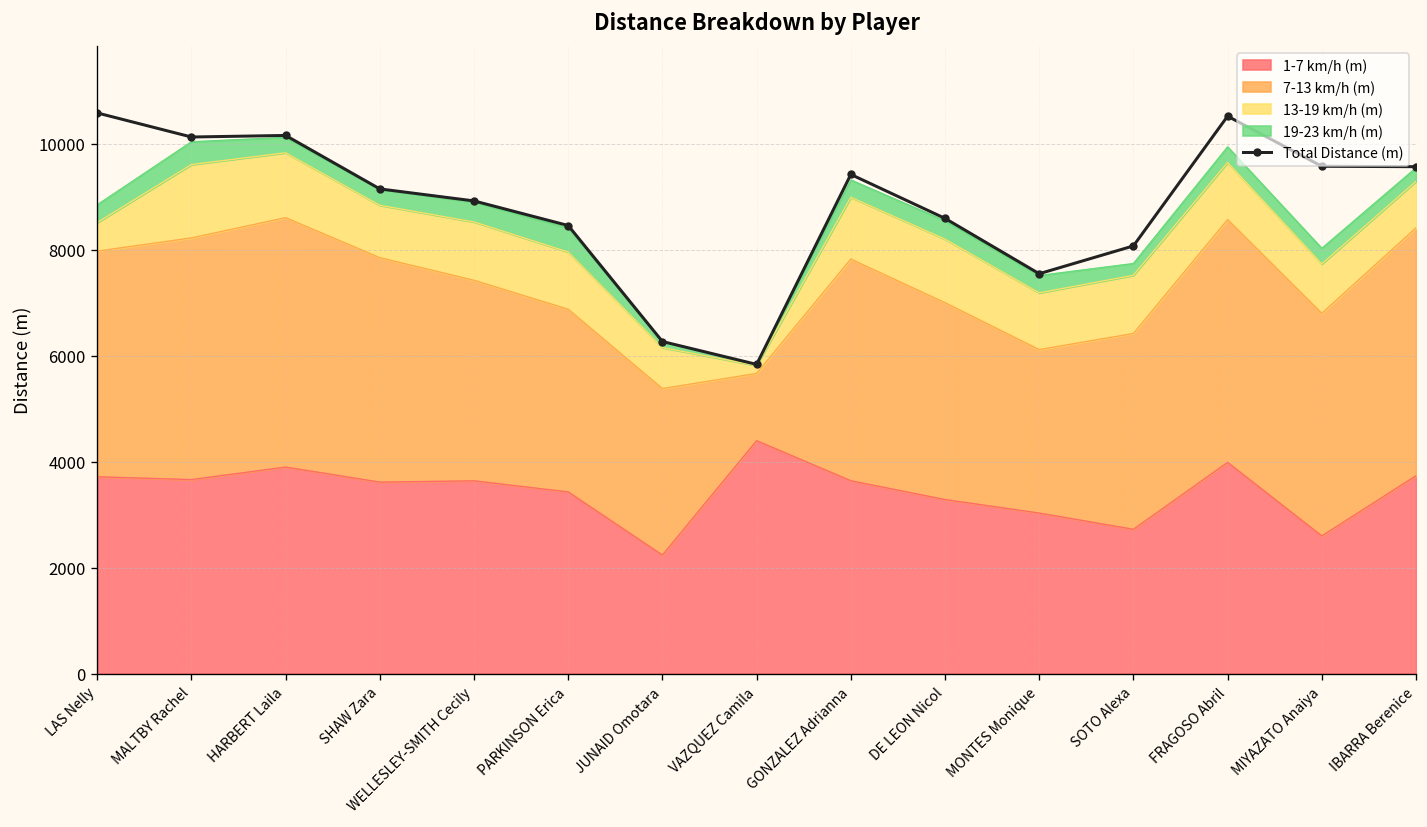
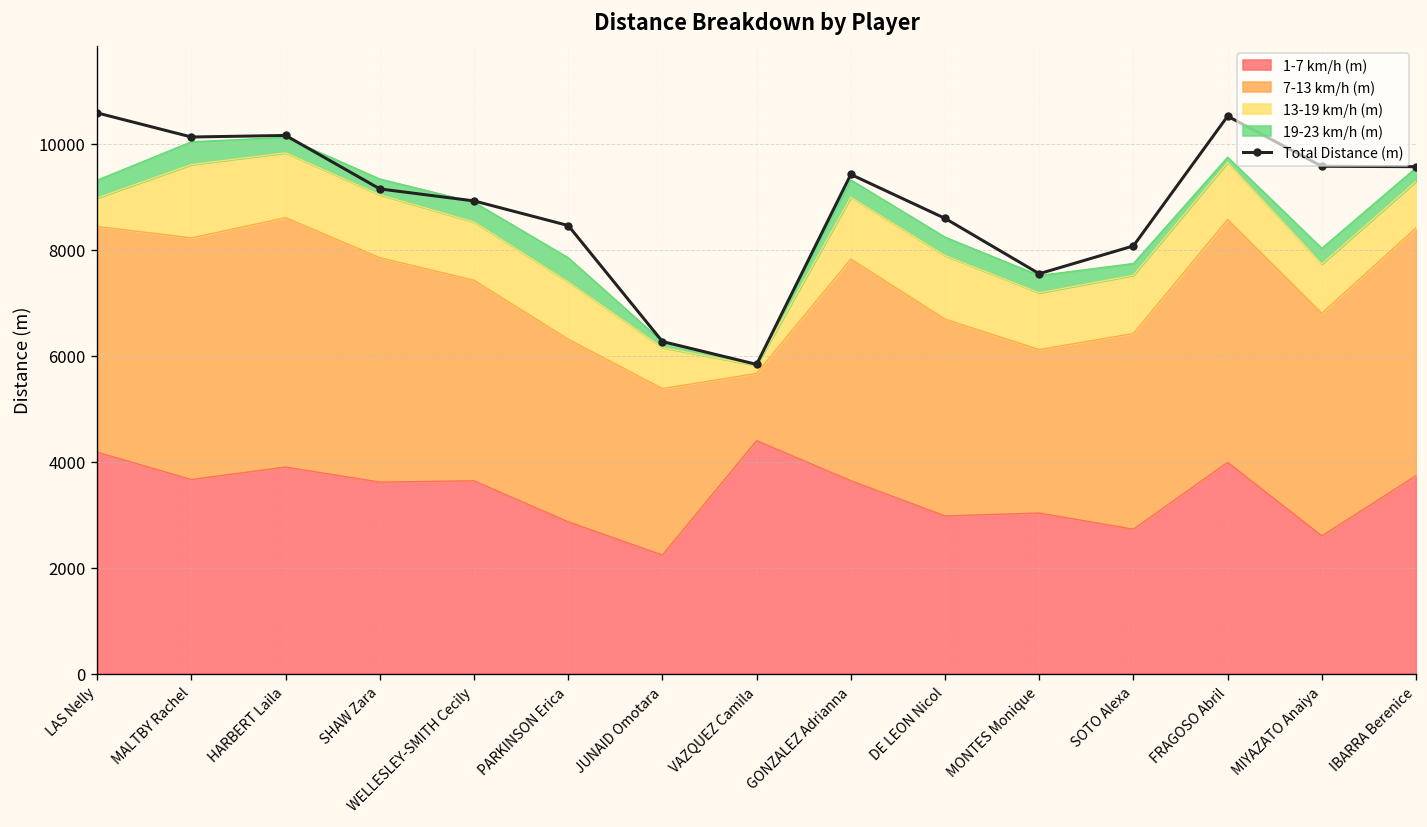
  {
    "1-7 km/h (m)": {
-     "LAS Nelly": 3700,
+     "LAS Nelly": 4200,
      "MALTBY Rachel": 3700,
      "HARBERT Laila": 3900,
      "SHAW Zara": 3600,
      "WELLESLEY-SMITH Cecily": 3600,
-     "PARKINSON Erica": 3400,
+     "PARKINSON Erica": 2900,
      "JUNAID Omotara": 2200,
      "VAZQUEZ Camila": 4400,
      "GONZALEZ Adrianna": 3600,
-     "DE LEON Nicol": 3300,
+     "DE LEON Nicol": 3000,
      "MONTES Monique": 3000,
      "SOTO Alexa": 2700,
      "FRAGOSO Abril": 4000,
      "MIYAZATO Anaiya": 2600,
      "IBARRA Berenice": 3700
    },
    "7-13 km/h (m)": {
      "LAS Nelly": 4300,
      "MALTBY Rachel": 4600,
      "HARBERT Laila": 4700,
      "SHAW Zara": 4200,
      "WELLESLEY-SMITH Cecily": 3800,
      "PARKINSON Erica": 3400,
      "JUNAID Omotara": 3100,
      "VAZQUEZ Camila": 1300,
      "GONZALEZ Adrianna": 4200,
      "DE LEON Nicol": 3700,
      "MONTES Monique": 3100,
      "SOTO Alexa": 3700,
      "FRAGOSO Abril": 4600,
      "MIYAZATO Anaiya": 4200,
      "IBARRA Berenice": 4700
    },
    "13-19 km/h (m)": {
      "LAS Nelly": 500,
      "MALTBY Rachel": 1400,
      "HARBERT Laila": 1200,
-     "SHAW Zara": 1000,
+     "SHAW Zara": 1200,
      "WELLESLEY-SMITH Cecily": 1100,
      "PARKINSON Erica": 1100,
      "JUNAID Omotara": 800,
      "GONZALEZ Adrianna": 1200,
      "DE LEON Nicol": 1200,
      "MONTES Monique": 1100,
      "SOTO Alexa": 1100,
      "FRAGOSO Abril": 1100,
      "MIYAZATO Anaiya": 900,
      "IBARRA Berenice": 900
    },
    "19-23 km/h (m)": {
      "LAS Nelly": 300,
      "MALTBY Rachel": 400,
      "GONZALEZ Adrianna": 300,
      "SOTO Alexa": 200,
-     "FRAGOSO Abril": 300,
+     "FRAGOSO Abril": 100,
      "MIYAZATO Anaiya": 300
    },
    "Total Distance (m)": {
      "LAS Nelly": 10600,
      "MALTBY Rachel": 10100,
      "GONZALEZ Adrianna": 9400,
      "SOTO Alexa": 8100,
      "FRAGOSO Abril": 10500
    }
  }
